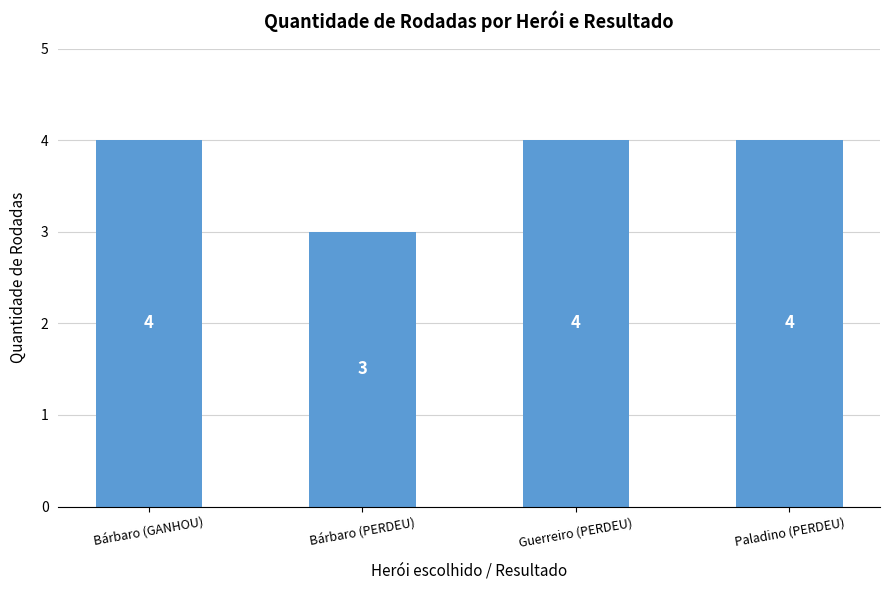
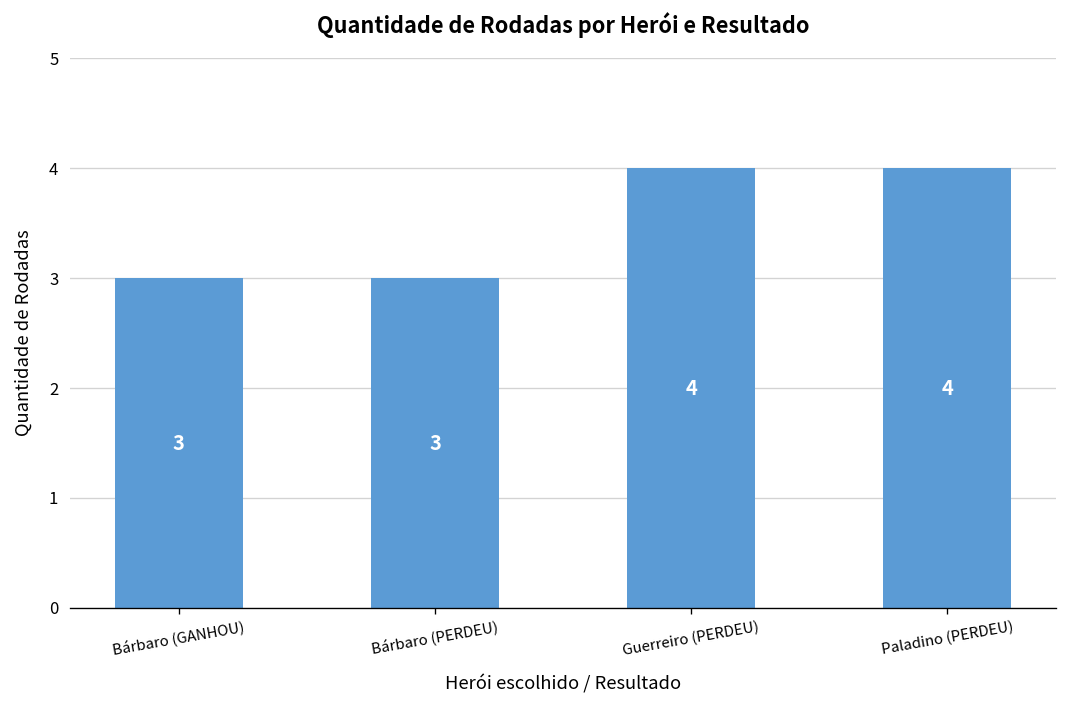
  {
-   "Bárbaro (GANHOU)": 4,
+   "Bárbaro (GANHOU)": 3,
    "Bárbaro (PERDEU)": 3,
    "Guerreiro (PERDEU)": 4,
    "Paladino (PERDEU)": 4
  }
